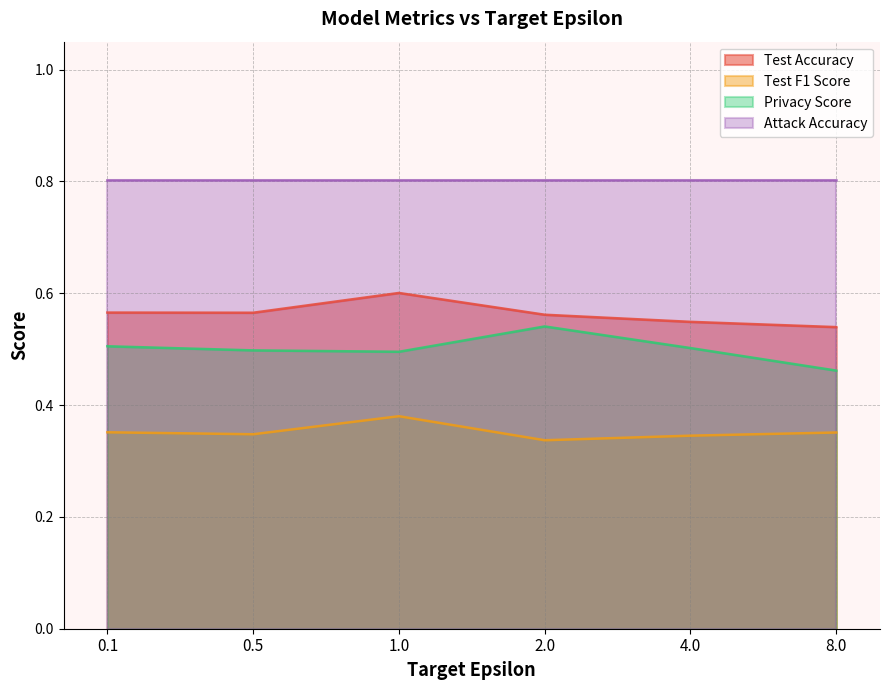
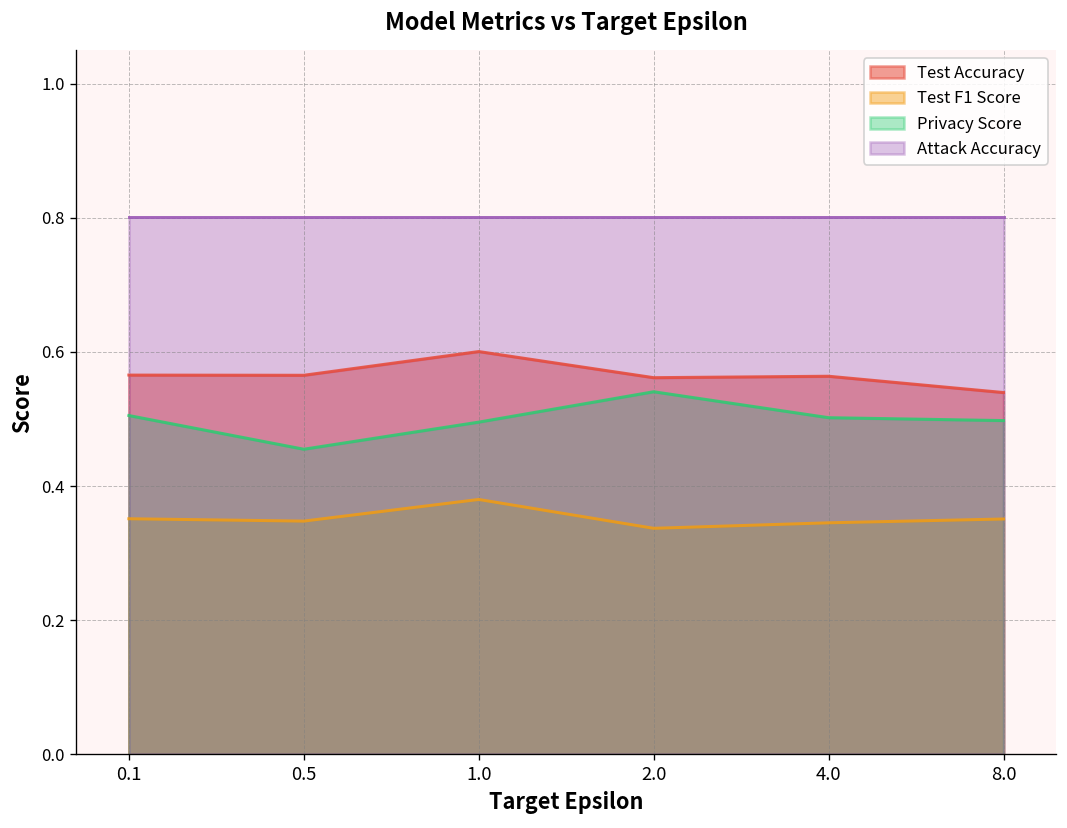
  {
    "Test Accuracy": {
      "0.1": 0.57,
      "0.5": 0.57,
      "1.0": 0.60,
      "2.0": 0.56,
-     "4.0": 0.55,
+     "4.0": 0.56,
      "8.0": 0.54
    },
    "Test F1 Score": {
      "0.1": 0.35,
      "0.5": 0.35,
      "1.0": 0.38,
      "2.0": 0.34,
      "4.0": 0.35,
      "8.0": 0.35
    },
    "Privacy Score": {
      "0.1": 0.51,
-     "0.5": 0.50,
+     "0.5": 0.45,
      "1.0": 0.50,
      "2.0": 0.54,
      "4.0": 0.50,
-     "8.0": 0.46
+     "8.0": 0.50
    },
    "Attack Accuracy": {
      "0.1": 0.80,
      "0.5": 0.80,
      "1.0": 0.80,
      "2.0": 0.80,
      "4.0": 0.80,
      "8.0": 0.80
    }
  }
